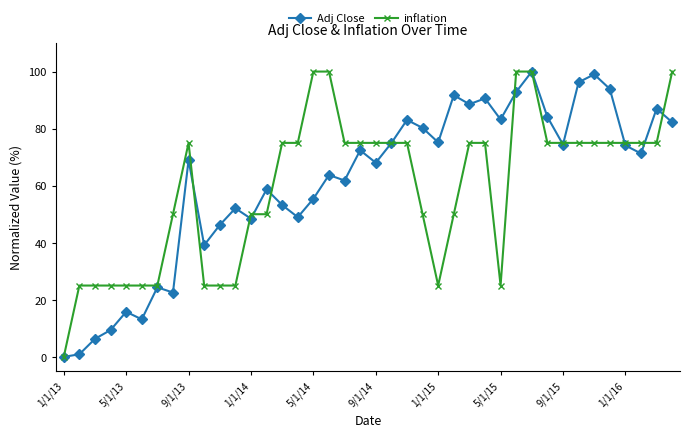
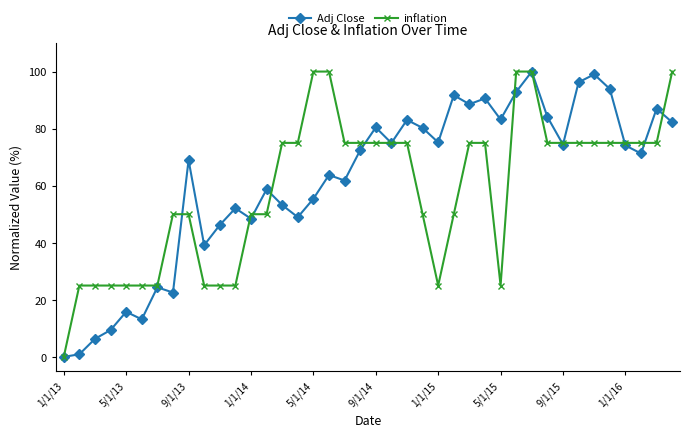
  {
    "Adj Close": {
      "5/1/13": 16,
      "9/1/13": 69,
      "1/1/14": 48,
      "5/1/14": 55,
-     "9/1/14": 68,
+     "9/1/14": 80,
      "1/1/15": 75,
      "5/1/15": 83
    },
    "inflation": {
      "5/1/13": 25,
-     "9/1/13": 75,
+     "9/1/13": 50,
      "1/1/14": 50,
      "5/1/14": 100,
      "9/1/14": 75,
      "1/1/15": 25,
      "5/1/15": 25
    }
  }
